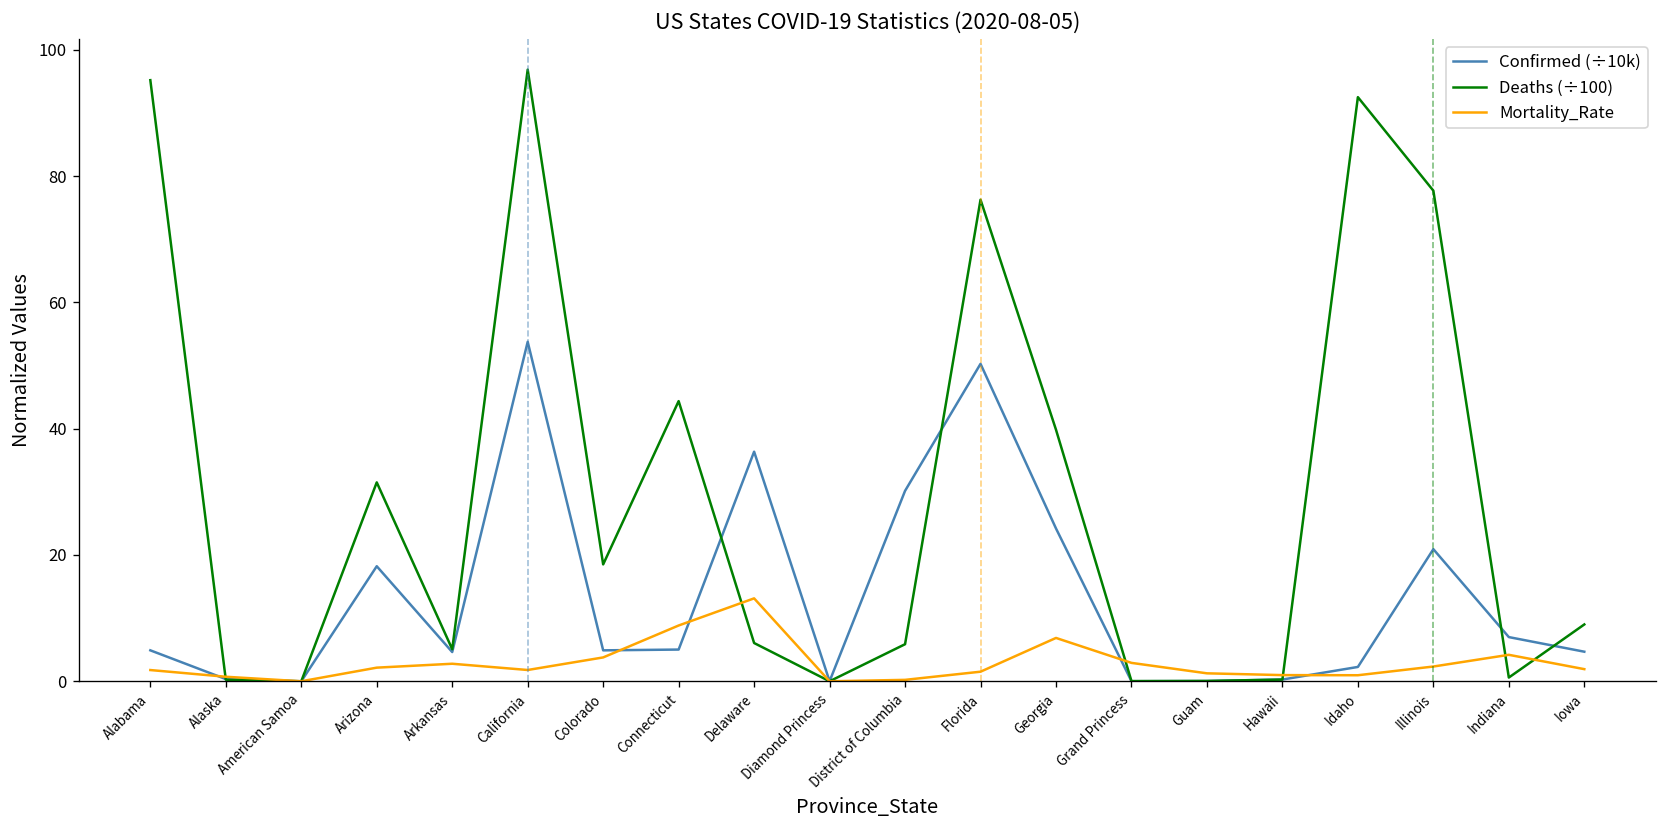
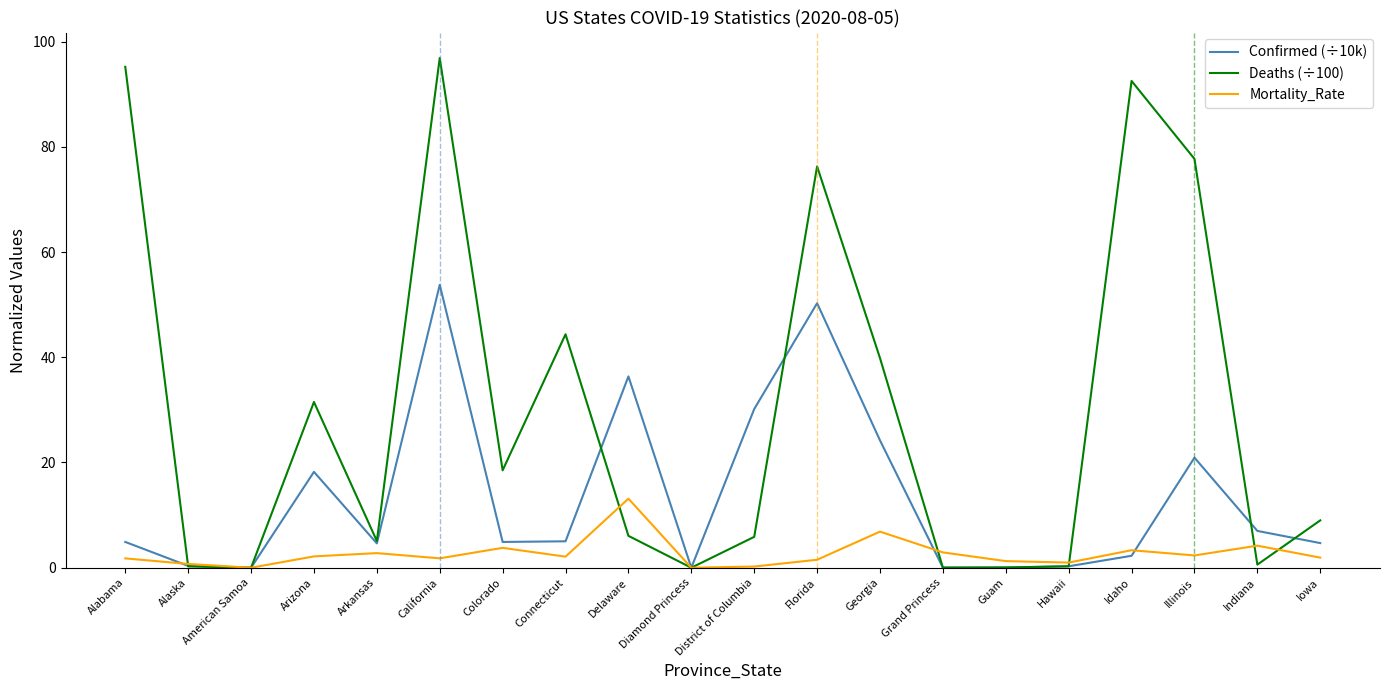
  {
    "Confirmed (÷10k)": {
      "Alabama": 5,
      "Arizona": 18,
      "California": 54,
      "Colorado": 5,
      "Connecticut": 5,
      "Delaware": 36,
      "District of Columbia": 30,
      "Florida": 50,
      "Georgia": 24,
      "Idaho": 2,
      "Illinois": 21,
      "Indiana": 7,
      "Iowa": 5
    },
    "Deaths (÷100)": {
      "Alabama": 95,
      "Arizona": 32,
      "California": 97,
      "Colorado": 19,
      "Connecticut": 44,
      "Delaware": 6,
      "District of Columbia": 6,
      "Florida": 76,
      "Georgia": 40,
      "Idaho": 93,
      "Illinois": 78,
      "Indiana": 1,
      "Iowa": 9
    },
    "Mortality_Rate": {
      "Alabama": 2,
      "Arizona": 2,
      "Arkansas": 3,
      "California": 2,
      "Colorado": 4,
-     "Connecticut": 9,
+     "Connecticut": 2,
      "Delaware": 13,
      "District of Columbia": 0,
      "Florida": 2,
      "Georgia": 7,
      "Grand Princess": 3,
      "Guam": 1,
      "Hawaii": 1,
-     "Idaho": 1,
+     "Idaho": 3,
      "Illinois": 2,
      "Indiana": 4,
      "Iowa": 2
    }
  }
